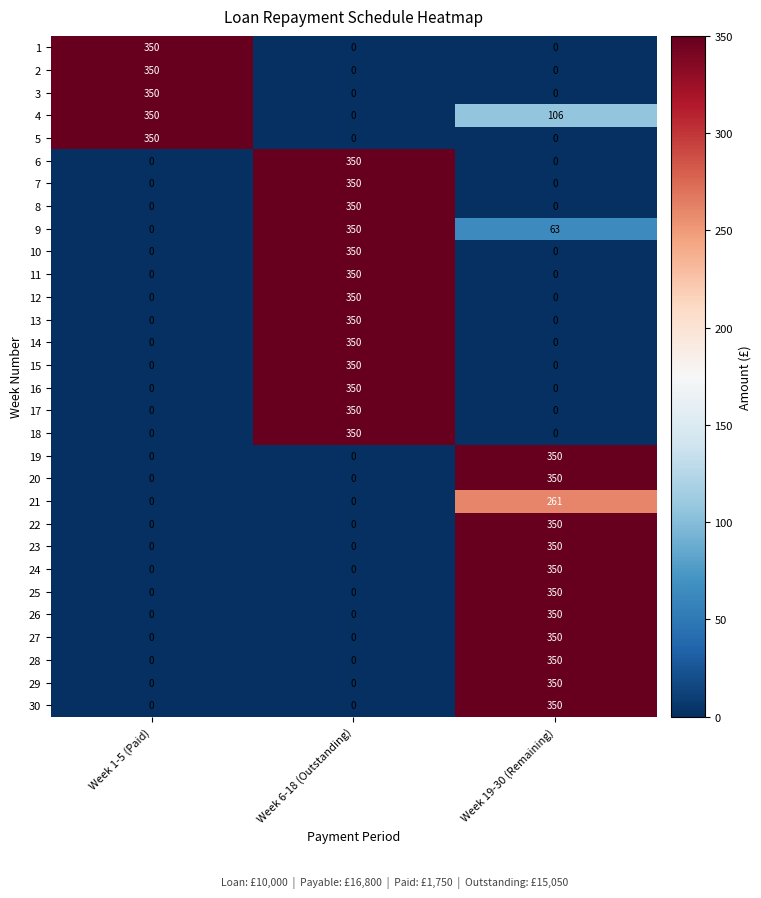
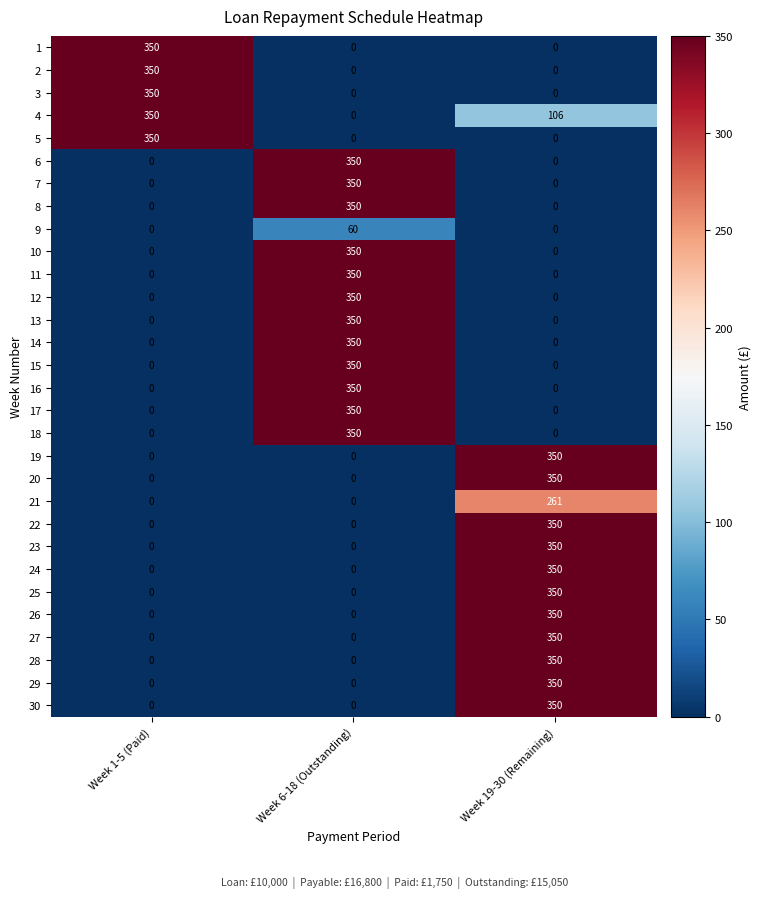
  {
    "1": {
      "Week 1-5 (Paid)": 350,
      "Week 6-18 (Outstanding)": 0,
      "Week 19-30 (Remaining)": 0
    },
    "2": {
      "Week 1-5 (Paid)": 350,
      "Week 6-18 (Outstanding)": 0,
      "Week 19-30 (Remaining)": 0
    },
    "3": {
      "Week 1-5 (Paid)": 350,
      "Week 6-18 (Outstanding)": 0,
      "Week 19-30 (Remaining)": 0
    },
    "4": {
      "Week 1-5 (Paid)": 350,
      "Week 6-18 (Outstanding)": 0,
      "Week 19-30 (Remaining)": 106
    },
    "5": {
      "Week 1-5 (Paid)": 350,
      "Week 6-18 (Outstanding)": 0,
      "Week 19-30 (Remaining)": 0
    },
    "6": {
      "Week 1-5 (Paid)": 0,
      "Week 6-18 (Outstanding)": 350,
      "Week 19-30 (Remaining)": 0
    },
    "7": {
      "Week 1-5 (Paid)": 0,
      "Week 6-18 (Outstanding)": 350,
      "Week 19-30 (Remaining)": 0
    },
    "8": {
      "Week 1-5 (Paid)": 0,
      "Week 6-18 (Outstanding)": 350,
      "Week 19-30 (Remaining)": 0
    },
    "9": {
      "Week 1-5 (Paid)": 0,
-     "Week 6-18 (Outstanding)": 350,
-     "Week 19-30 (Remaining)": 63
+     "Week 6-18 (Outstanding)": 60,
+     "Week 19-30 (Remaining)": 0
    },
    "10": {
      "Week 1-5 (Paid)": 0,
      "Week 6-18 (Outstanding)": 350,
      "Week 19-30 (Remaining)": 0
    },
    "11": {
      "Week 1-5 (Paid)": 0,
      "Week 6-18 (Outstanding)": 350,
      "Week 19-30 (Remaining)": 0
    },
    "12": {
      "Week 1-5 (Paid)": 0,
      "Week 6-18 (Outstanding)": 350,
      "Week 19-30 (Remaining)": 0
    },
    "13": {
      "Week 1-5 (Paid)": 0,
      "Week 6-18 (Outstanding)": 350,
      "Week 19-30 (Remaining)": 0
    },
    "14": {
      "Week 1-5 (Paid)": 0,
      "Week 6-18 (Outstanding)": 350,
      "Week 19-30 (Remaining)": 0
    },
    "15": {
      "Week 1-5 (Paid)": 0,
      "Week 6-18 (Outstanding)": 350,
      "Week 19-30 (Remaining)": 0
    },
    "16": {
      "Week 1-5 (Paid)": 0,
      "Week 6-18 (Outstanding)": 350,
      "Week 19-30 (Remaining)": 0
    },
    "17": {
      "Week 1-5 (Paid)": 0,
      "Week 6-18 (Outstanding)": 350,
      "Week 19-30 (Remaining)": 0
    },
    "18": {
      "Week 1-5 (Paid)": 0,
      "Week 6-18 (Outstanding)": 350,
      "Week 19-30 (Remaining)": 0
    },
    "19": {
      "Week 1-5 (Paid)": 0,
      "Week 6-18 (Outstanding)": 0,
      "Week 19-30 (Remaining)": 350
    },
    "20": {
      "Week 1-5 (Paid)": 0,
      "Week 6-18 (Outstanding)": 0,
      "Week 19-30 (Remaining)": 350
    },
    "21": {
      "Week 1-5 (Paid)": 0,
      "Week 6-18 (Outstanding)": 0,
      "Week 19-30 (Remaining)": 261
    },
    "22": {
      "Week 1-5 (Paid)": 0,
      "Week 6-18 (Outstanding)": 0,
      "Week 19-30 (Remaining)": 350
    },
    "23": {
      "Week 1-5 (Paid)": 0,
      "Week 6-18 (Outstanding)": 0,
      "Week 19-30 (Remaining)": 350
    },
    "24": {
      "Week 1-5 (Paid)": 0,
      "Week 6-18 (Outstanding)": 0,
      "Week 19-30 (Remaining)": 350
    },
    "25": {
      "Week 1-5 (Paid)": 0,
      "Week 6-18 (Outstanding)": 0,
      "Week 19-30 (Remaining)": 350
    },
    "26": {
      "Week 1-5 (Paid)": 0,
      "Week 6-18 (Outstanding)": 0,
      "Week 19-30 (Remaining)": 350
    },
    "27": {
      "Week 1-5 (Paid)": 0,
      "Week 6-18 (Outstanding)": 0,
      "Week 19-30 (Remaining)": 350
    },
    "28": {
      "Week 1-5 (Paid)": 0,
      "Week 6-18 (Outstanding)": 0,
      "Week 19-30 (Remaining)": 350
    },
    "29": {
      "Week 1-5 (Paid)": 0,
      "Week 6-18 (Outstanding)": 0,
      "Week 19-30 (Remaining)": 350
    },
    "30": {
      "Week 1-5 (Paid)": 0,
      "Week 6-18 (Outstanding)": 0,
      "Week 19-30 (Remaining)": 350
    }
  }
